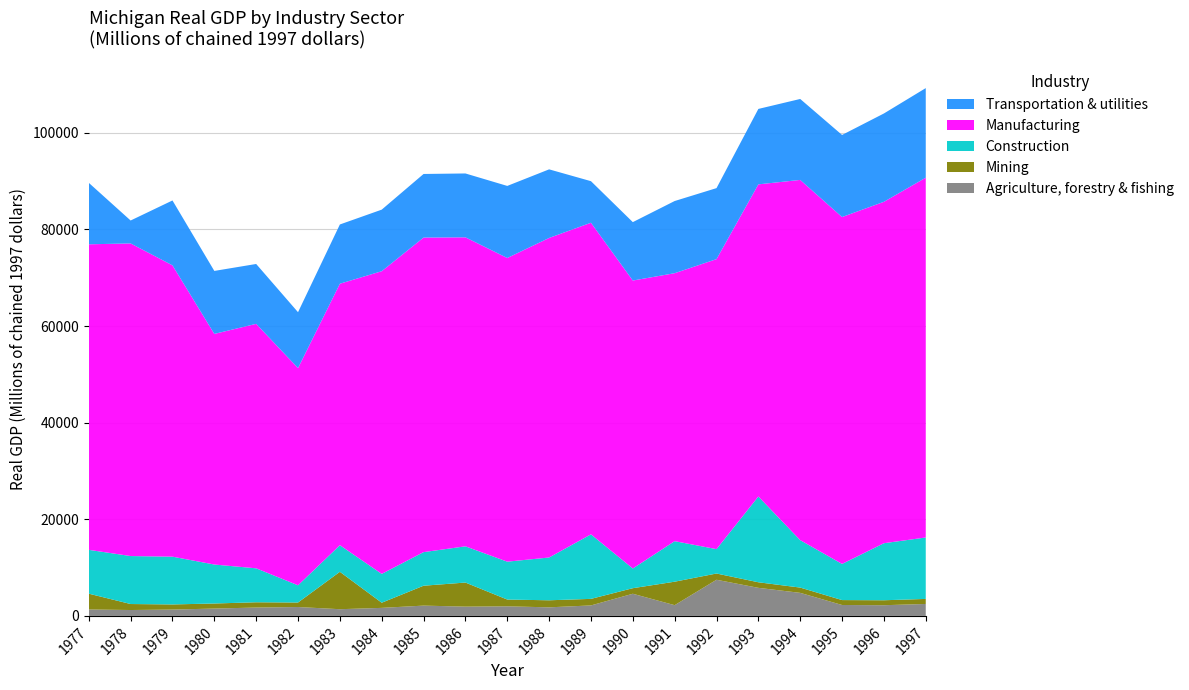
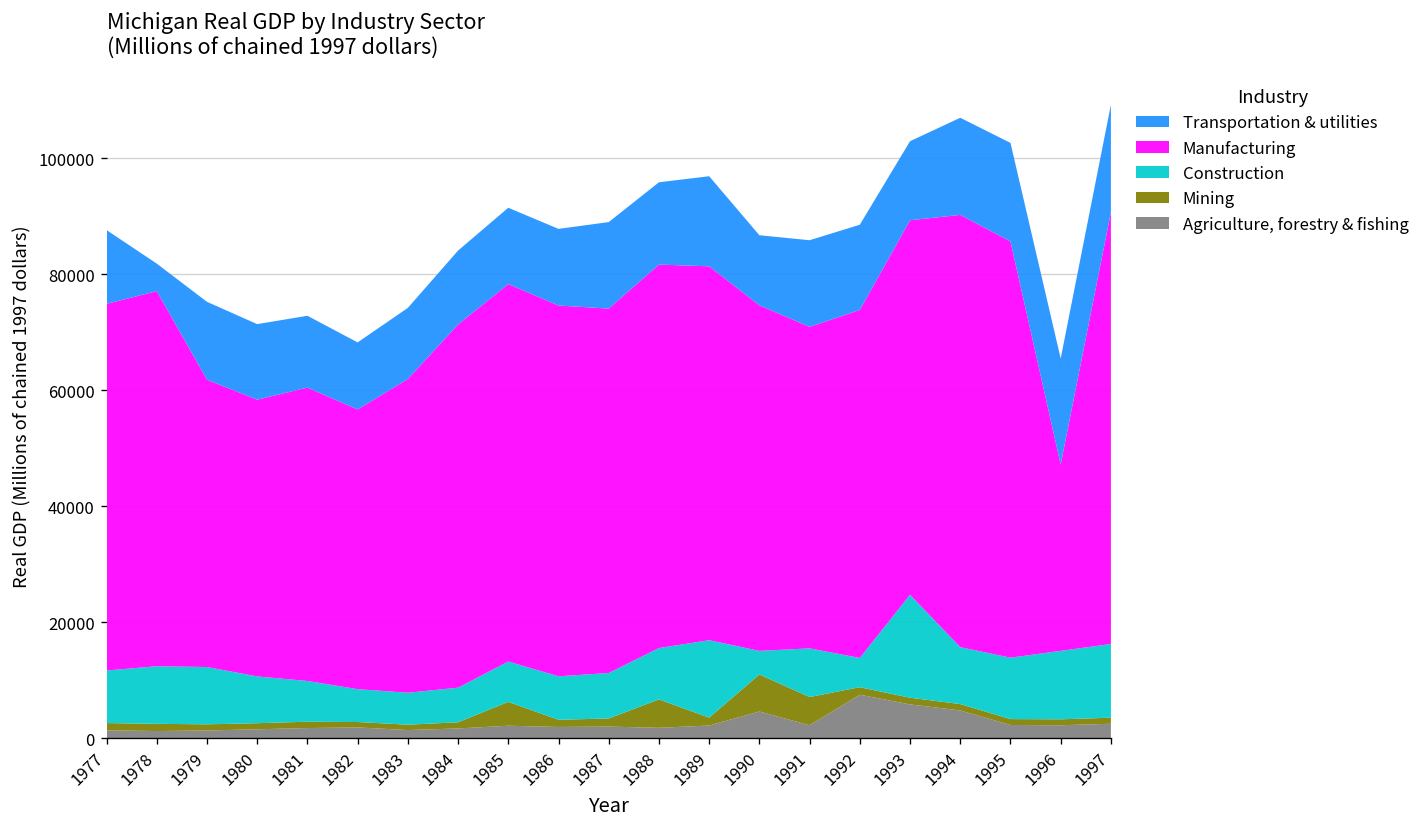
  {
    "Agriculture, forestry & fishing": {
      "1977": 1000,
      "1978": 1000,
      "1979": 1000,
      "1980": 2000,
      "1981": 2000,
      "1982": 2000,
      "1983": 1000,
      "1984": 2000,
      "1985": 2000,
      "1986": 2000,
      "1987": 2000,
      "1988": 2000,
      "1989": 2000,
      "1990": 5000,
      "1991": 2000,
      "1992": 7000,
      "1993": 6000,
      "1994": 5000,
      "1995": 2000,
      "1996": 2000,
      "1997": 2000
    },
    "Mining": {
-     "1977": 3000,
+     "1977": 1000,
      "1978": 1000,
      "1979": 1000,
      "1980": 1000,
      "1981": 1000,
      "1982": 1000,
-     "1983": 8000,
+     "1983": 1000,
      "1984": 1000,
      "1985": 4000,
-     "1986": 5000,
+     "1986": 1000,
      "1987": 1000,
-     "1988": 1000,
+     "1988": 5000,
      "1989": 1000,
-     "1990": 1000,
+     "1990": 6000,
      "1991": 5000,
      "1992": 1000,
      "1993": 1000,
      "1994": 1000,
      "1995": 1000,
      "1996": 1000,
      "1997": 1000
    },
    "Construction": {
      "1977": 9000,
      "1978": 10000,
      "1979": 10000,
      "1980": 8000,
      "1981": 7000,
-     "1982": 4000,
+     "1982": 6000,
      "1983": 6000,
      "1984": 6000,
      "1985": 7000,
      "1986": 7000,
      "1987": 8000,
      "1988": 9000,
      "1989": 13000,
      "1990": 4000,
      "1991": 8000,
      "1992": 5000,
      "1993": 18000,
      "1994": 10000,
-     "1995": 7000,
+     "1995": 11000,
      "1996": 12000,
      "1997": 13000
    },
    "Manufacturing": {
      "1977": 63000,
      "1978": 65000,
-     "1979": 60000,
+     "1979": 50000,
      "1980": 48000,
      "1981": 51000,
-     "1982": 45000,
+     "1982": 48000,
      "1983": 54000,
      "1984": 63000,
      "1985": 65000,
      "1986": 64000,
      "1987": 63000,
      "1988": 66000,
      "1989": 65000,
      "1990": 60000,
      "1991": 55000,
      "1992": 60000,
      "1993": 65000,
      "1994": 75000,
      "1995": 72000,
-     "1996": 71000,
+     "1996": 32000,
      "1997": 74000
    },
    "Transportation & utilities": {
      "1977": 13000,
      "1978": 5000,
      "1979": 13000,
      "1980": 13000,
      "1981": 12000,
      "1982": 12000,
      "1983": 12000,
      "1984": 13000,
      "1985": 13000,
      "1986": 13000,
      "1987": 15000,
      "1988": 14000,
-     "1989": 9000,
+     "1989": 16000,
      "1990": 12000,
      "1991": 15000,
      "1992": 15000,
-     "1993": 16000,
+     "1993": 14000,
      "1994": 17000,
      "1995": 17000,
      "1996": 18000,
      "1997": 19000
    }
  }
